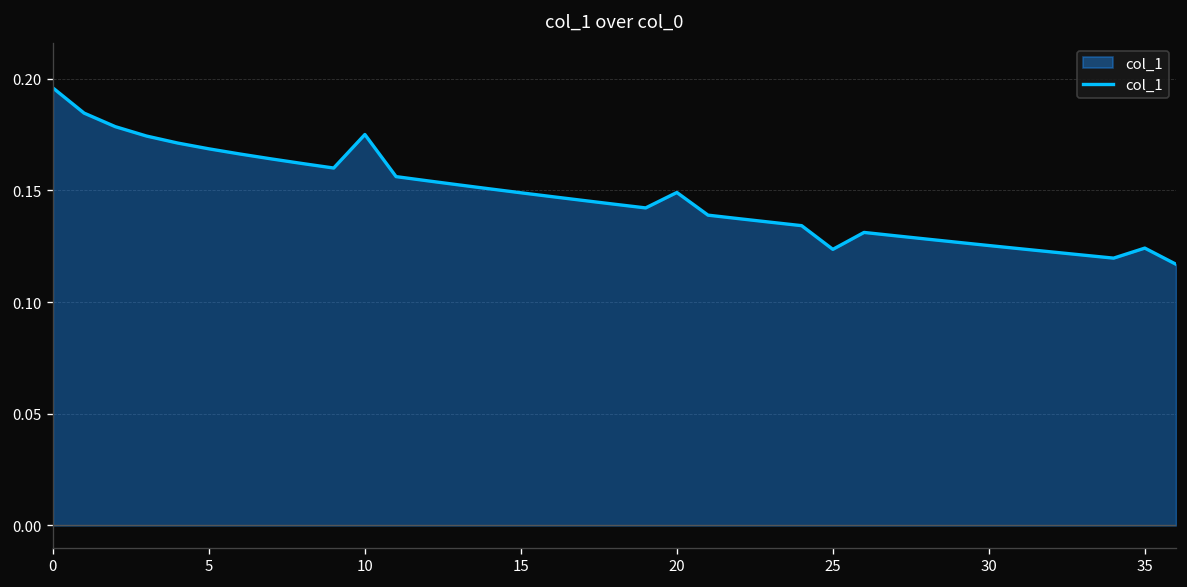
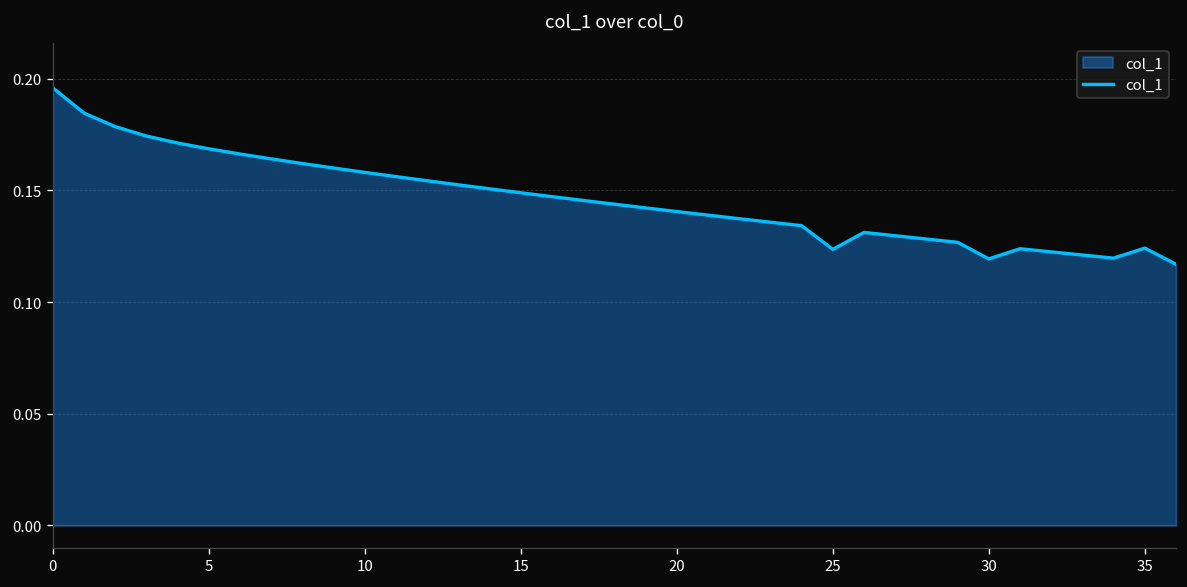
  {
    "0": 0.196,
    "5": 0.169,
-   "10": 0.175,
+   "10": 0.158,
    "15": 0.149,
-   "20": 0.149,
+   "20": 0.141,
    "25": 0.124,
-   "30": 0.125,
+   "30": 0.119,
    "35": 0.124
  }
